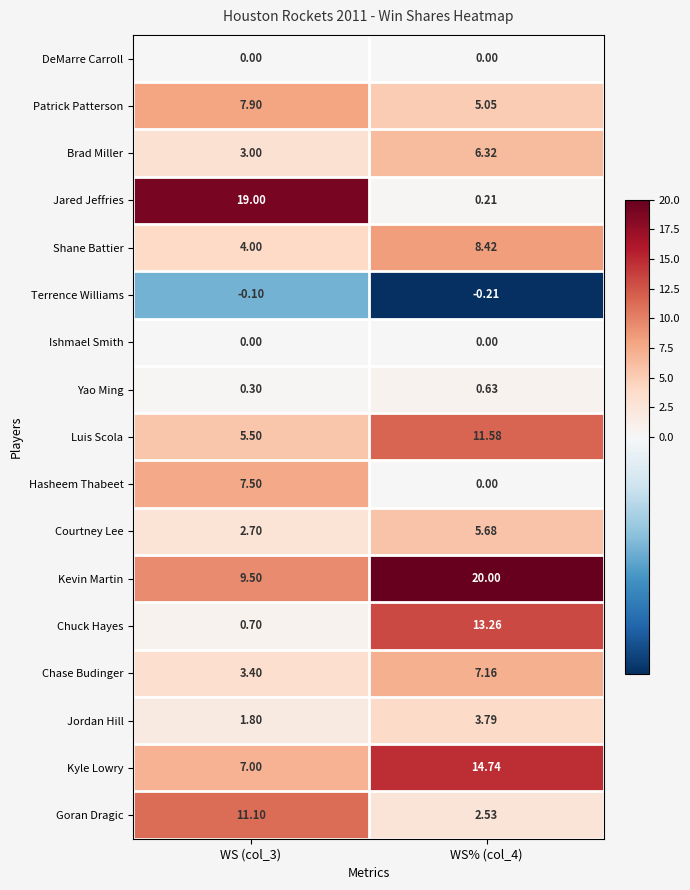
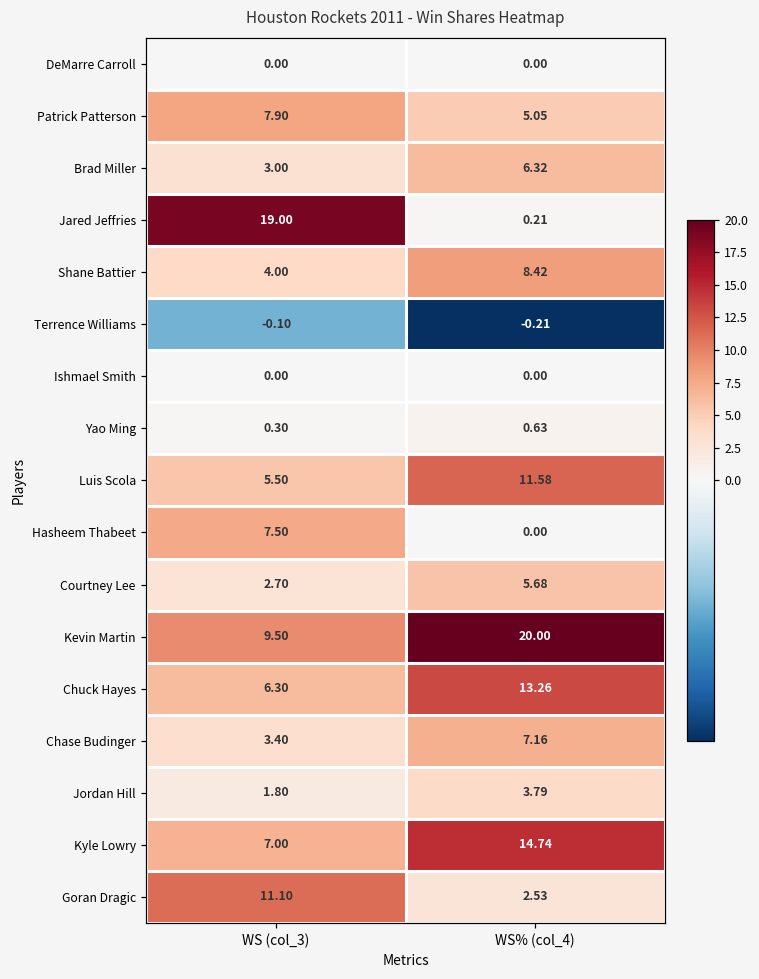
  {
    "DeMarre Carroll": {
      "WS (col_3)": 0.00,
      "WS% (col_4)": 0.00
    },
    "Patrick Patterson": {
      "WS (col_3)": 7.90,
      "WS% (col_4)": 5.05
    },
    "Brad Miller": {
      "WS (col_3)": 3.00,
      "WS% (col_4)": 6.32
    },
    "Jared Jeffries": {
      "WS (col_3)": 19.00,
      "WS% (col_4)": 0.21
    },
    "Shane Battier": {
      "WS (col_3)": 4.00,
      "WS% (col_4)": 8.42
    },
    "Terrence Williams": {
      "WS (col_3)": -0.10,
      "WS% (col_4)": -0.21
    },
    "Ishmael Smith": {
      "WS (col_3)": 0.00,
      "WS% (col_4)": 0.00
    },
    "Yao Ming": {
      "WS (col_3)": 0.30,
      "WS% (col_4)": 0.63
    },
    "Luis Scola": {
      "WS (col_3)": 5.50,
      "WS% (col_4)": 11.58
    },
    "Hasheem Thabeet": {
      "WS (col_3)": 7.50,
      "WS% (col_4)": 0.00
    },
    "Courtney Lee": {
      "WS (col_3)": 2.70,
      "WS% (col_4)": 5.68
    },
    "Kevin Martin": {
      "WS (col_3)": 9.50,
      "WS% (col_4)": 20.00
    },
    "Chuck Hayes": {
-     "WS (col_3)": 0.70,
+     "WS (col_3)": 6.30,
      "WS% (col_4)": 13.26
    },
    "Chase Budinger": {
      "WS (col_3)": 3.40,
      "WS% (col_4)": 7.16
    },
    "Jordan Hill": {
      "WS (col_3)": 1.80,
      "WS% (col_4)": 3.79
    },
    "Kyle Lowry": {
      "WS (col_3)": 7.00,
      "WS% (col_4)": 14.74
    },
    "Goran Dragic": {
      "WS (col_3)": 11.10,
      "WS% (col_4)": 2.53
    }
  }
